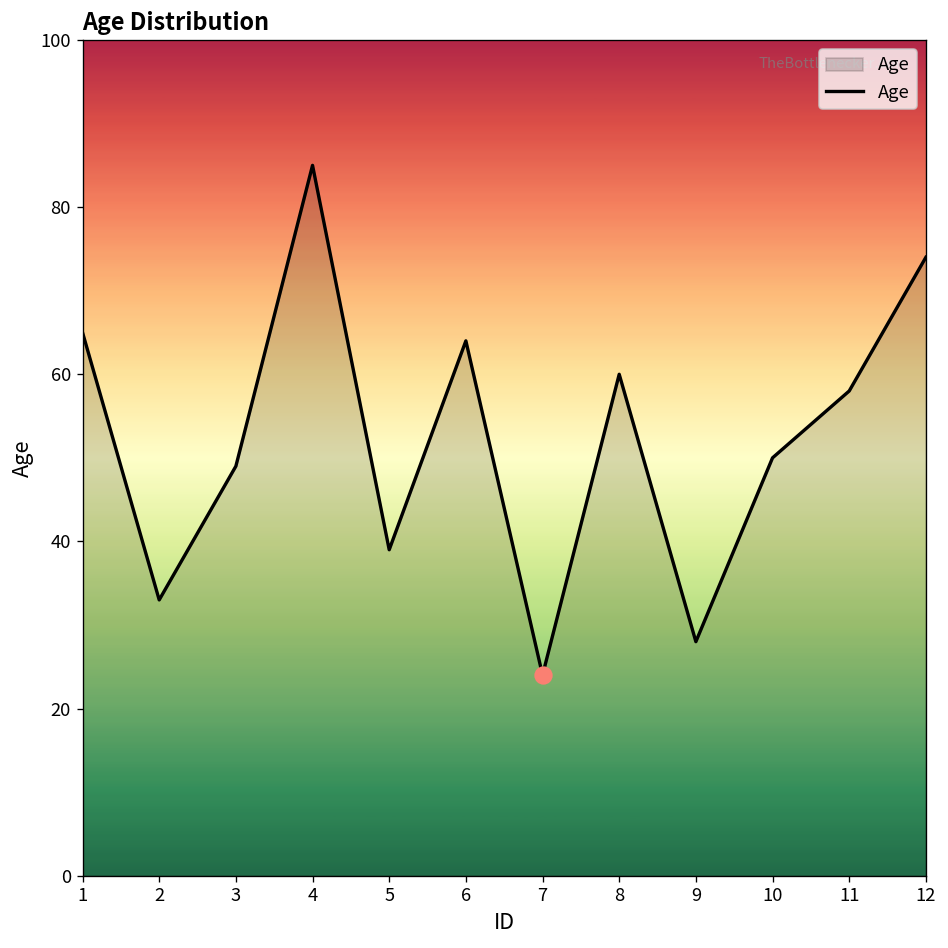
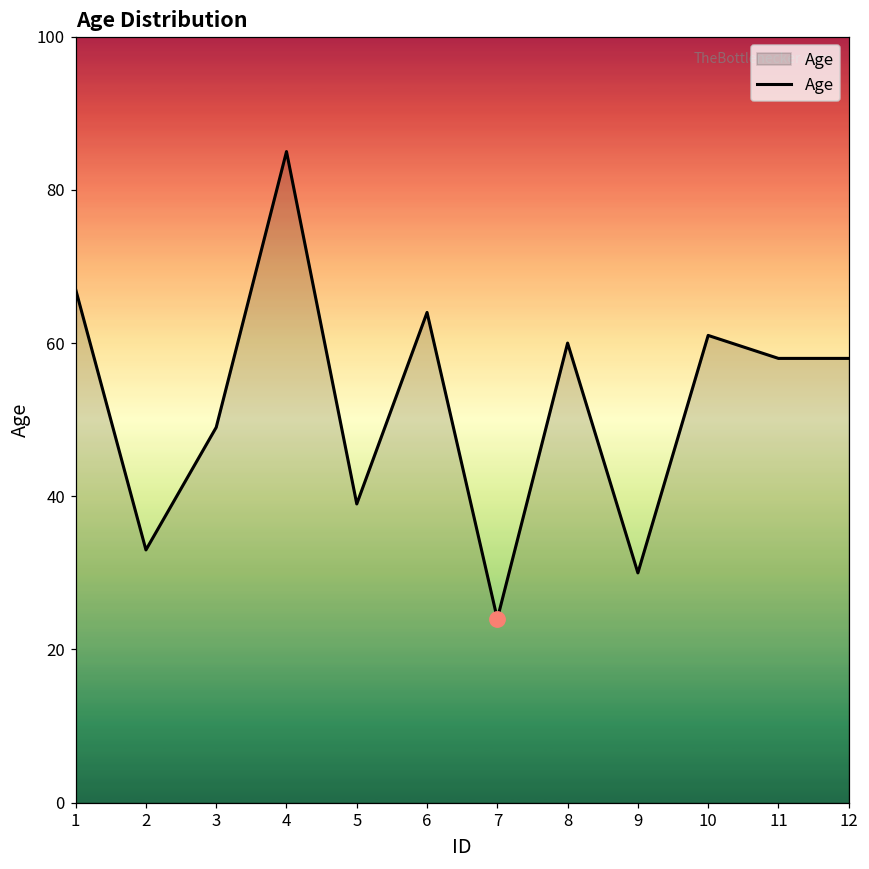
  {
    "Age": {
-     "1": 65,
+     "1": 67,
      "2": 33,
      "3": 49,
      "4": 85,
      "5": 39,
      "6": 64,
      "8": 60,
-     "9": 28,
-     "10": 50,
+     "9": 30,
+     "10": 61,
      "11": 58,
-     "12": 74
+     "12": 58
    }
  }
